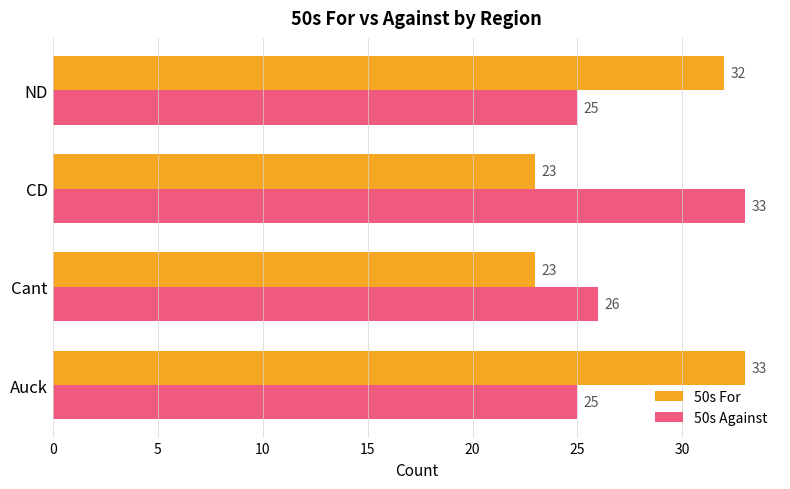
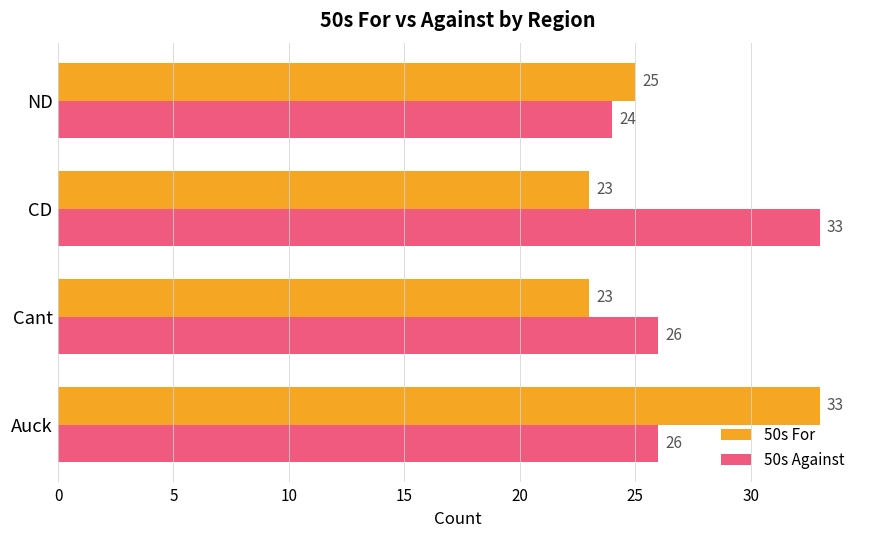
  {
    "50s For": {
-     "ND": 32,
+     "ND": 25,
      "CD": 23,
      "Cant": 23,
      "Auck": 33
    },
    "50s Against": {
-     "ND": 25,
+     "ND": 24,
      "CD": 33,
      "Cant": 26,
-     "Auck": 25
+     "Auck": 26
    }
  }
